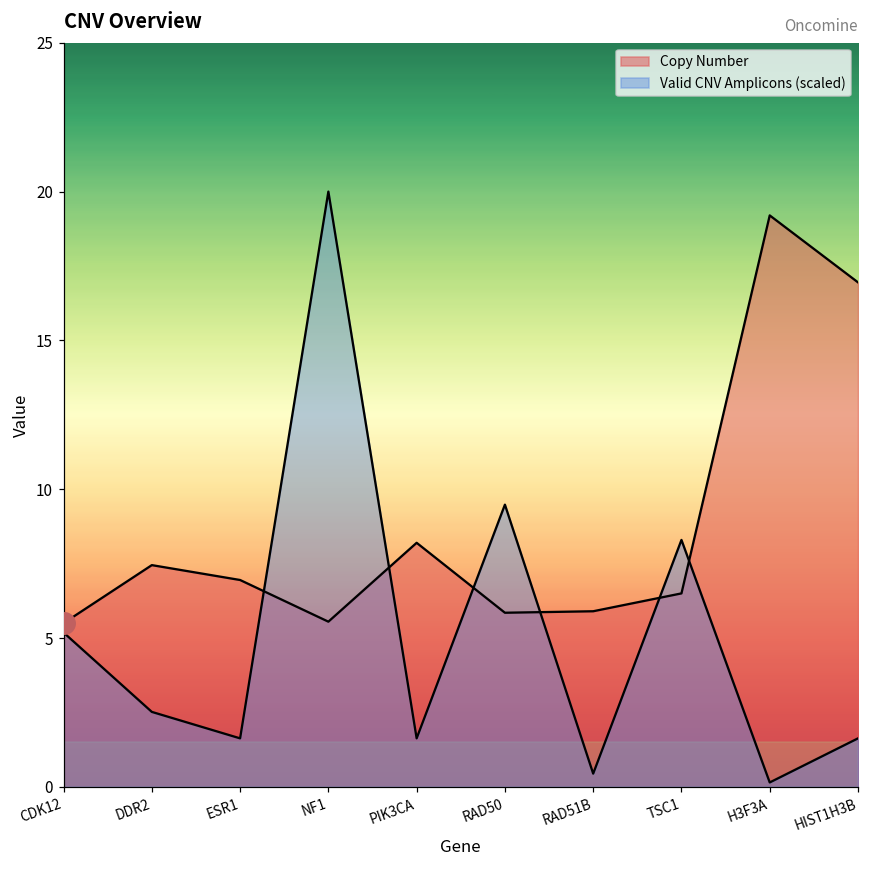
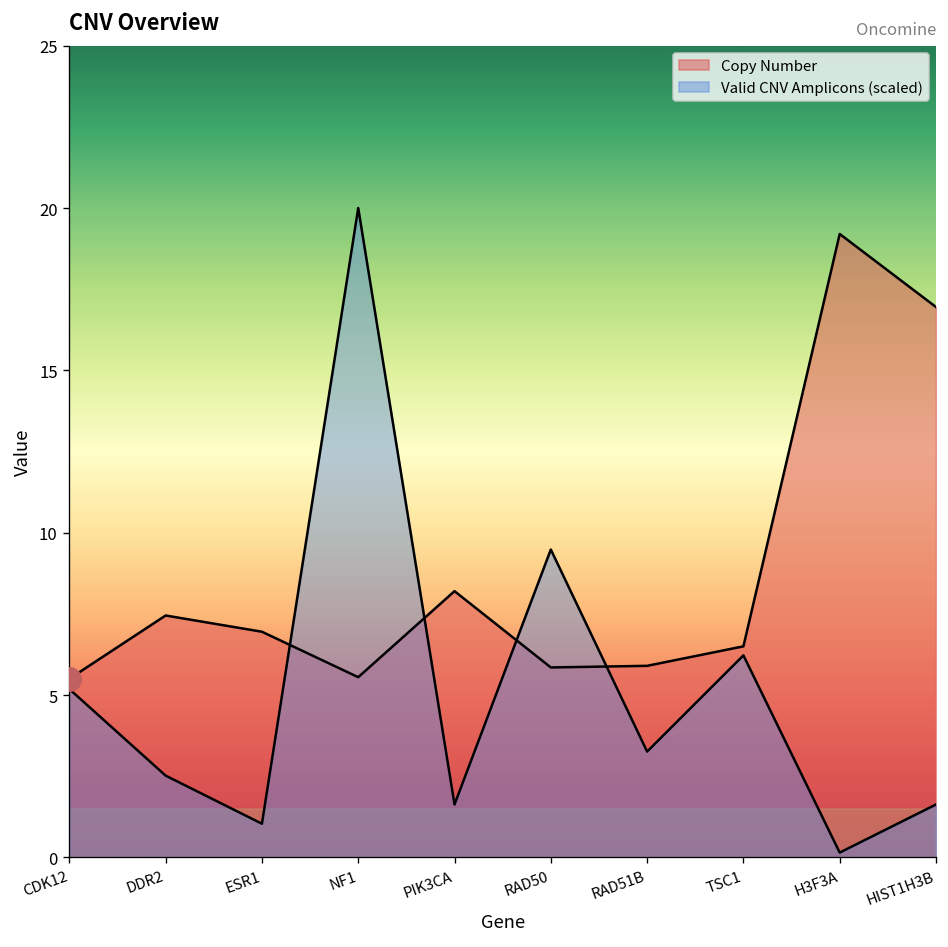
  {
    "Valid CNV Amplicons (scaled)": {
      "CDK12": 5.2,
      "DDR2": 2.5,
-     "ESR1": 1.6,
+     "ESR1": 1.0,
      "NF1": 20.0,
      "PIK3CA": 1.6,
      "RAD50": 9.5,
-     "RAD51B": 0.4,
-     "TSC1": 8.3,
+     "RAD51B": 3.3,
+     "TSC1": 6.2,
      "H3F3A": 0.1,
      "HIST1H3B": 1.6
    }
  }
